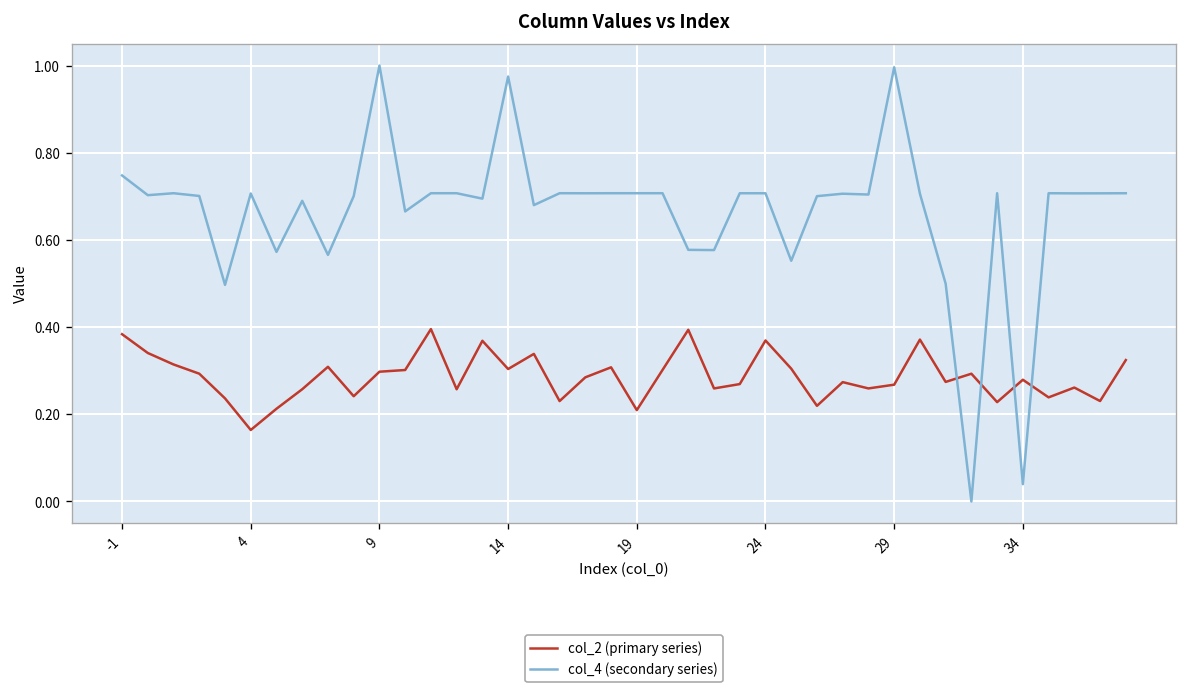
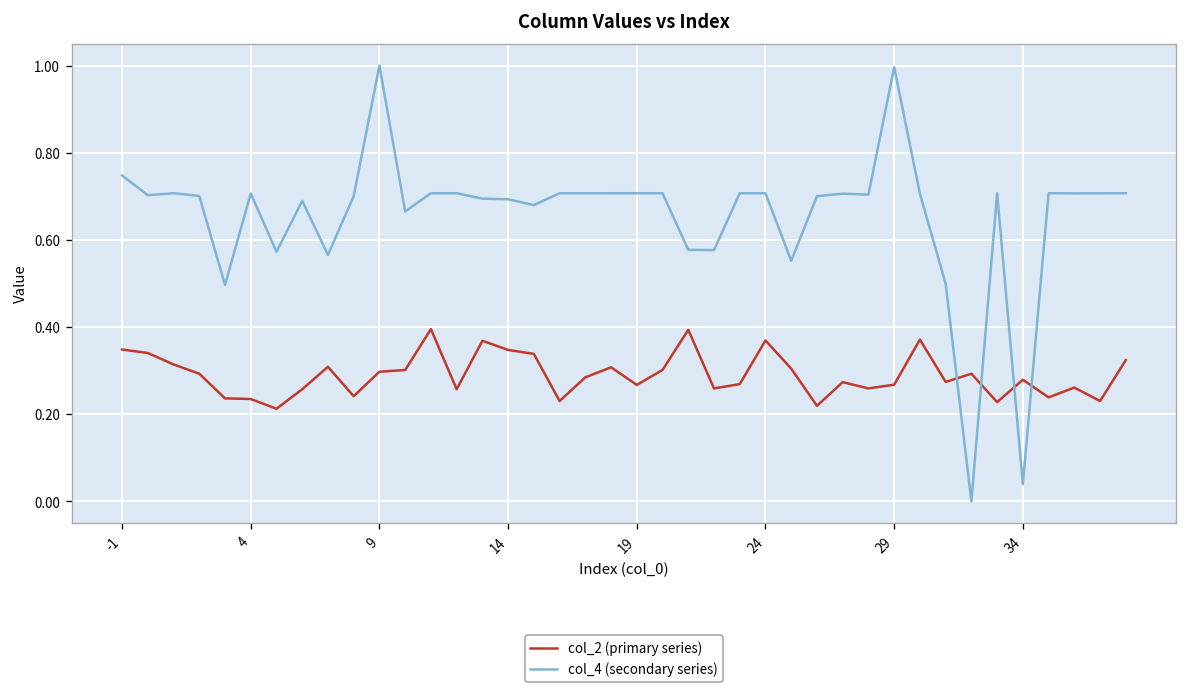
  {
    "col_2 (primary series)": {
-     "-1": 0.38,
-     "4": 0.16,
+     "-1": 0.35,
+     "4": 0.24,
      "9": 0.30,
-     "14": 0.30,
-     "19": 0.21,
+     "14": 0.35,
+     "19": 0.27,
      "24": 0.37,
      "29": 0.27,
      "34": 0.28
    },
    "col_4 (secondary series)": {
      "-1": 0.75,
      "4": 0.71,
      "9": 1.00,
-     "14": 0.97,
+     "14": 0.69,
      "19": 0.71,
      "24": 0.71,
      "29": 1.00,
      "34": 0.04
    }
  }
